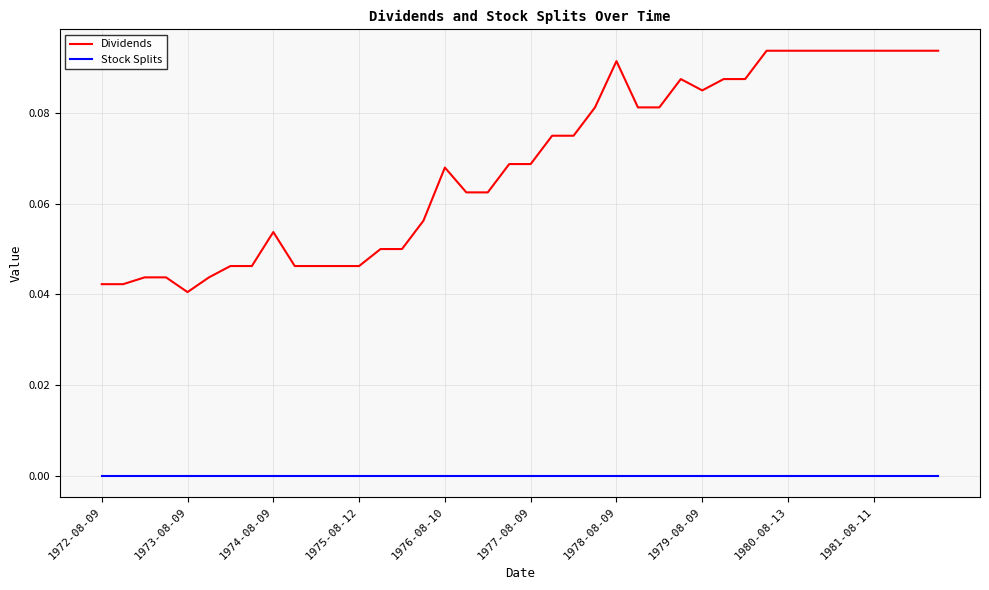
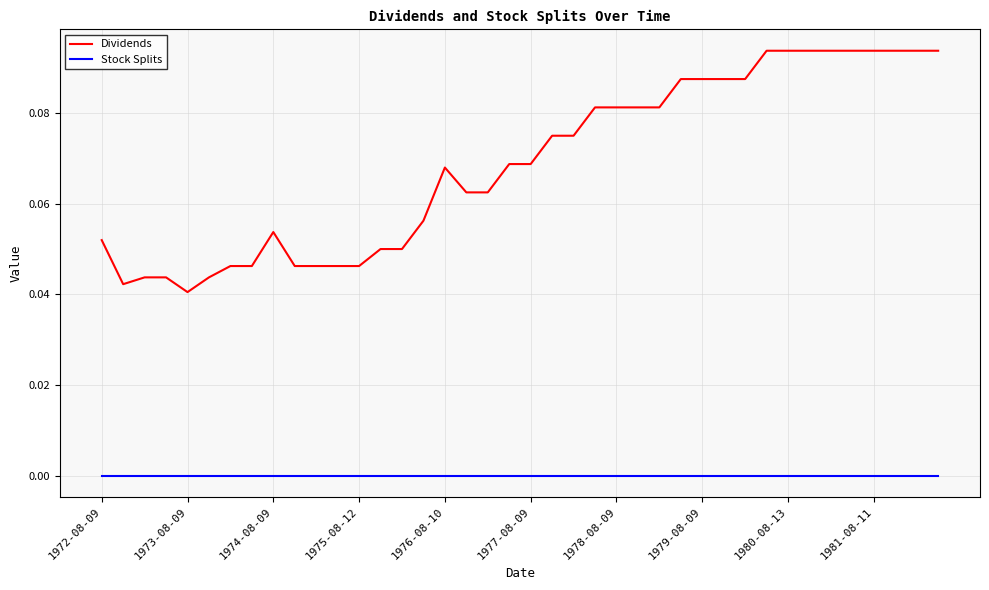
  {
    "Dividends": {
-     "1972-08-09": 0.042,
+     "1972-08-09": 0.052,
      "1973-08-09": 0.041,
      "1974-08-09": 0.054,
      "1975-08-12": 0.046,
      "1976-08-10": 0.068,
      "1977-08-09": 0.069,
-     "1978-08-09": 0.091,
-     "1979-08-09": 0.085,
+     "1978-08-09": 0.081,
+     "1979-08-09": 0.088,
      "1980-08-13": 0.094,
      "1981-08-11": 0.094
    },
    "Stock Splits": {
      "1972-08-09": 0.000,
      "1973-08-09": 0.000,
      "1974-08-09": 0.000,
      "1975-08-12": 0.000,
      "1976-08-10": 0.000,
      "1977-08-09": 0.000,
      "1978-08-09": 0.000,
      "1979-08-09": 0.000,
      "1980-08-13": 0.000,
      "1981-08-11": 0.000
    }
  }
